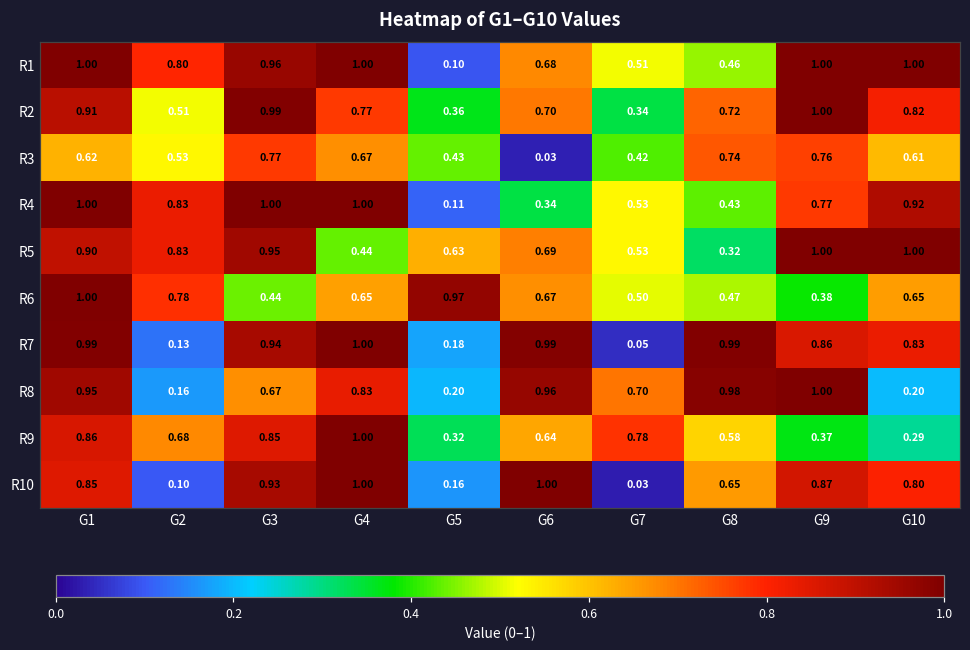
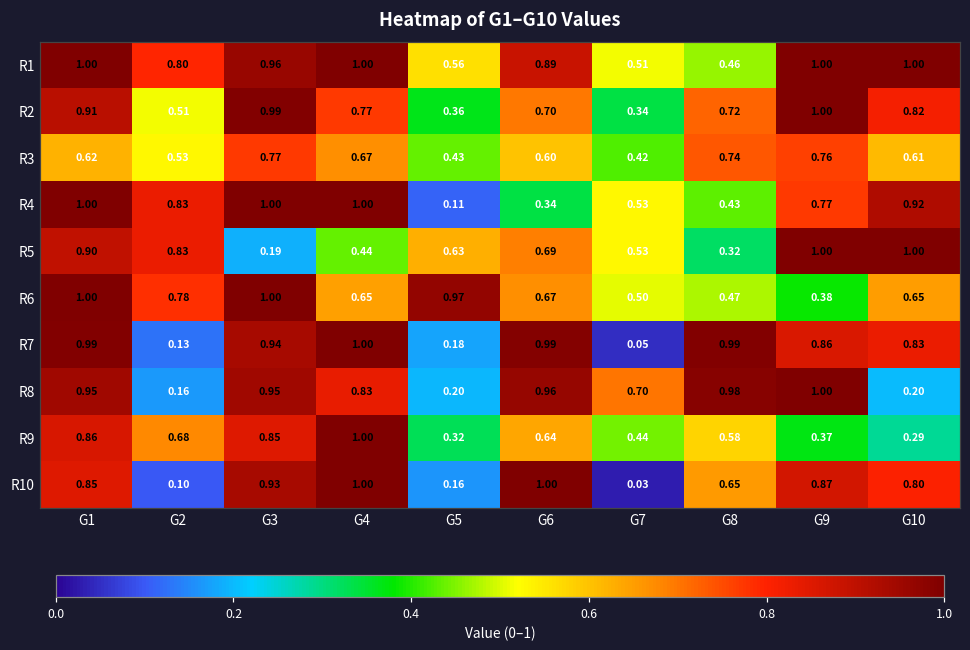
  {
    "R1": {
      "G1": 1.00,
      "G2": 0.80,
      "G3": 0.96,
      "G4": 1.00,
-     "G5": 0.10,
-     "G6": 0.68,
+     "G5": 0.56,
+     "G6": 0.89,
      "G7": 0.51,
      "G8": 0.46,
      "G9": 1.00,
      "G10": 1.00
    },
    "R2": {
      "G1": 0.91,
      "G2": 0.51,
      "G3": 0.99,
      "G4": 0.77,
      "G5": 0.36,
      "G6": 0.70,
      "G7": 0.34,
      "G8": 0.72,
      "G9": 1.00,
      "G10": 0.82
    },
    "R3": {
      "G1": 0.62,
      "G2": 0.53,
      "G3": 0.77,
      "G4": 0.67,
      "G5": 0.43,
-     "G6": 0.03,
+     "G6": 0.60,
      "G7": 0.42,
      "G8": 0.74,
      "G9": 0.76,
      "G10": 0.61
    },
    "R4": {
      "G1": 1.00,
      "G2": 0.83,
      "G3": 1.00,
      "G4": 1.00,
      "G5": 0.11,
      "G6": 0.34,
      "G7": 0.53,
      "G8": 0.43,
      "G9": 0.77,
      "G10": 0.92
    },
    "R5": {
      "G1": 0.90,
      "G2": 0.83,
-     "G3": 0.95,
+     "G3": 0.19,
      "G4": 0.44,
      "G5": 0.63,
      "G6": 0.69,
      "G7": 0.53,
      "G8": 0.32,
      "G9": 1.00,
      "G10": 1.00
    },
    "R6": {
      "G1": 1.00,
      "G2": 0.78,
-     "G3": 0.44,
+     "G3": 1.00,
      "G4": 0.65,
      "G5": 0.97,
      "G6": 0.67,
      "G7": 0.50,
      "G8": 0.47,
      "G9": 0.38,
      "G10": 0.65
    },
    "R7": {
      "G1": 0.99,
      "G2": 0.13,
      "G3": 0.94,
      "G4": 1.00,
      "G5": 0.18,
      "G6": 0.99,
      "G7": 0.05,
      "G8": 0.99,
      "G9": 0.86,
      "G10": 0.83
    },
    "R8": {
      "G1": 0.95,
      "G2": 0.16,
-     "G3": 0.67,
+     "G3": 0.95,
      "G4": 0.83,
      "G5": 0.20,
      "G6": 0.96,
      "G7": 0.70,
      "G8": 0.98,
      "G9": 1.00,
      "G10": 0.20
    },
    "R9": {
      "G1": 0.86,
      "G2": 0.68,
      "G3": 0.85,
      "G4": 1.00,
      "G5": 0.32,
      "G6": 0.64,
-     "G7": 0.78,
+     "G7": 0.44,
      "G8": 0.58,
      "G9": 0.37,
      "G10": 0.29
    },
    "R10": {
      "G1": 0.85,
      "G2": 0.10,
      "G3": 0.93,
      "G4": 1.00,
      "G5": 0.16,
      "G6": 1.00,
      "G7": 0.03,
      "G8": 0.65,
      "G9": 0.87,
      "G10": 0.80
    }
  }
